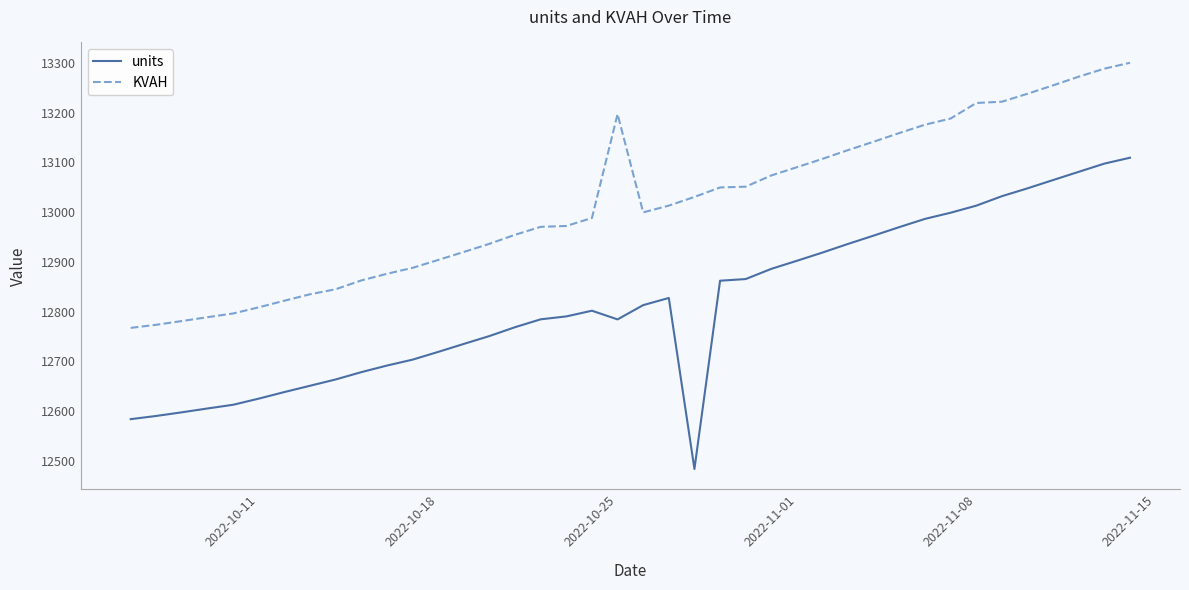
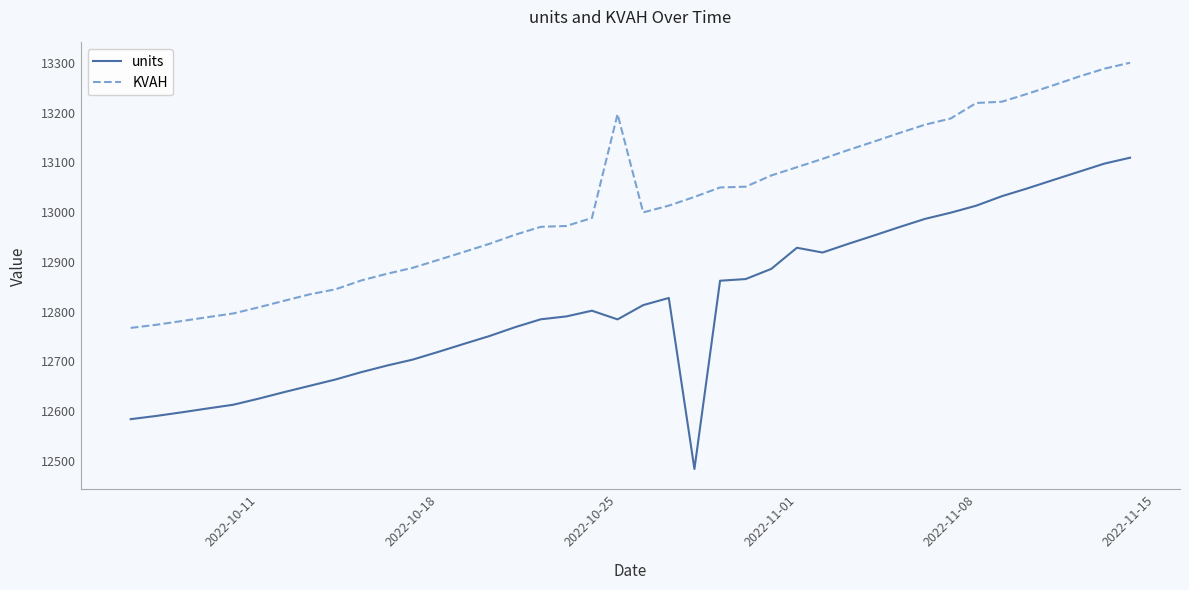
  {
    "units": {
      "2022-10-11": 12620,
      "2022-10-18": 12720,
      "2022-10-25": 12780,
-     "2022-11-01": 12900,
+     "2022-11-01": 12930,
      "2022-11-08": 13010
    },
    "KVAH": {
      "2022-10-11": 12810,
      "2022-10-18": 12900,
      "2022-10-25": 13200,
      "2022-11-01": 13090,
      "2022-11-08": 13220
    }
  }
